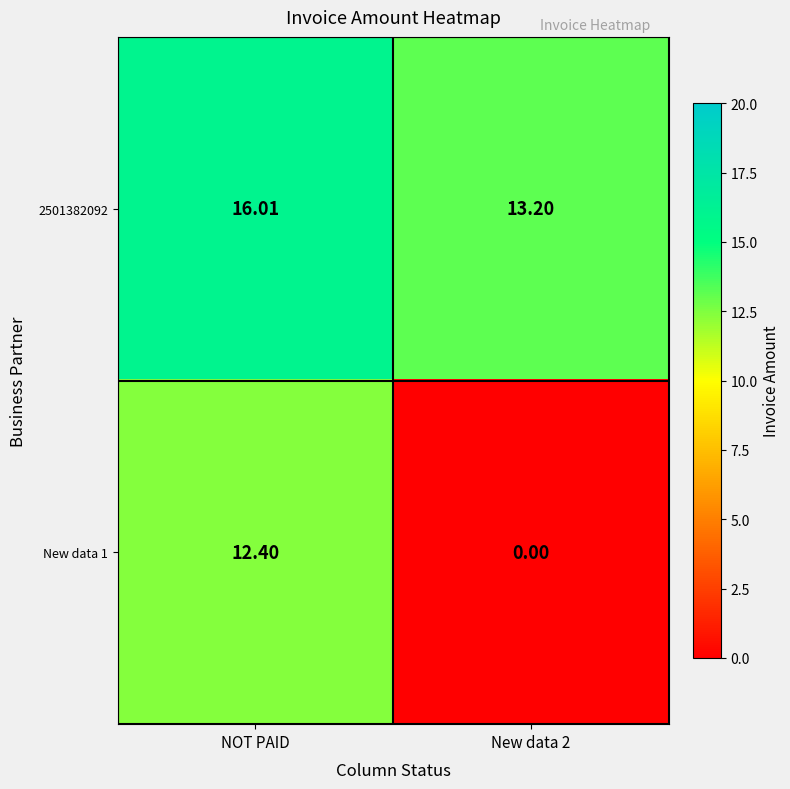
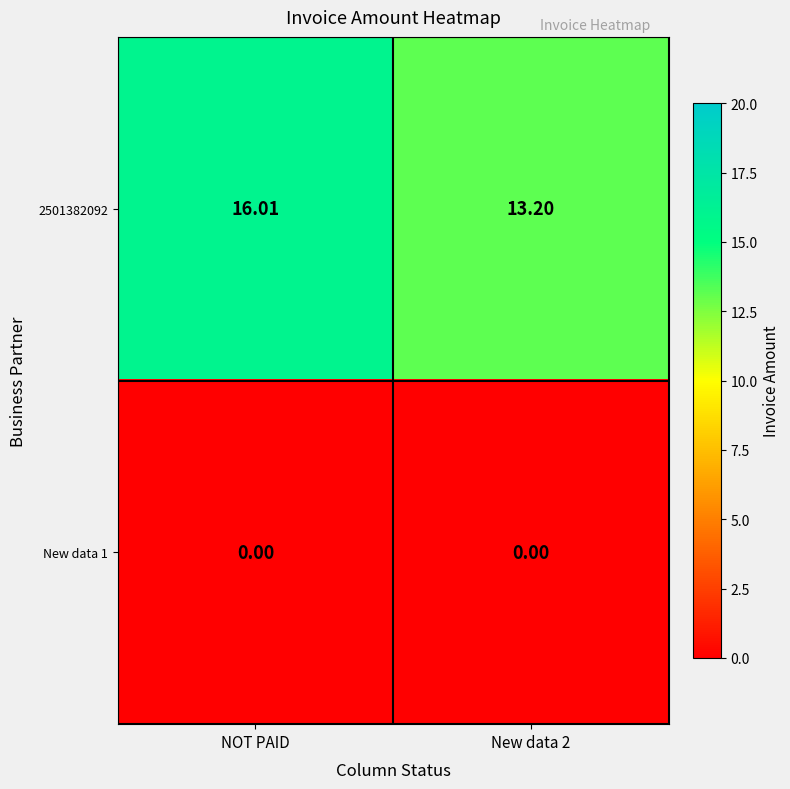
  {
    "2501382092": {
      "NOT PAID": 16.01,
      "New data 2": 13.20
    },
    "New data 1": {
-     "NOT PAID": 12.40,
+     "NOT PAID": 0.00,
      "New data 2": 0.00
    }
  }
